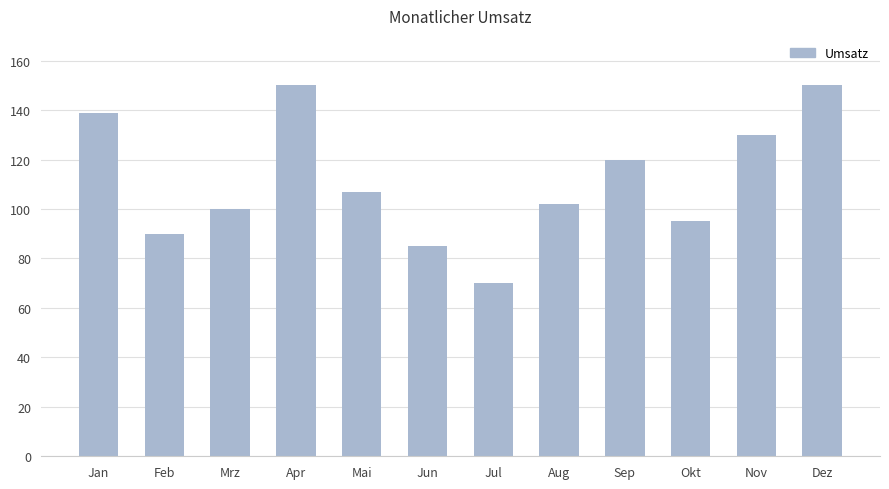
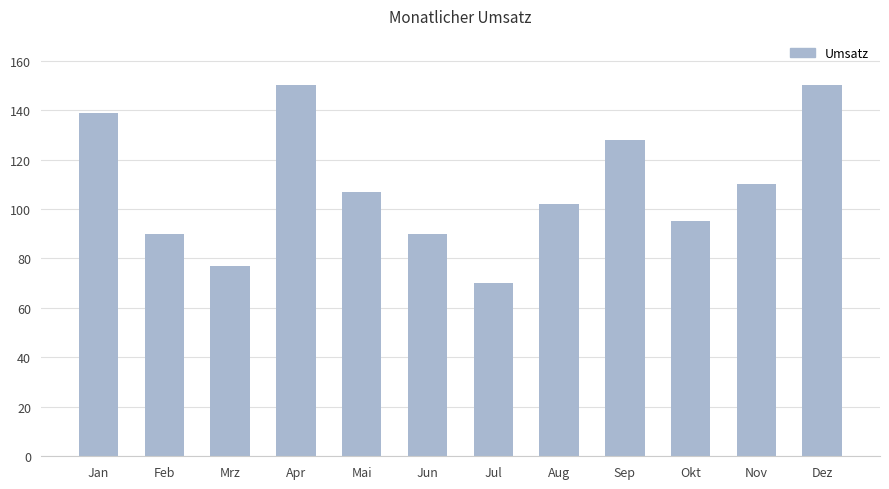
  {
    "Jan": 139,
    "Feb": 90,
-   "Mrz": 100,
+   "Mrz": 77,
    "Apr": 150,
    "Mai": 107,
-   "Jun": 85,
+   "Jun": 90,
    "Jul": 70,
    "Aug": 102,
-   "Sep": 120,
+   "Sep": 128,
    "Okt": 95,
-   "Nov": 130,
+   "Nov": 110,
    "Dez": 150
  }
